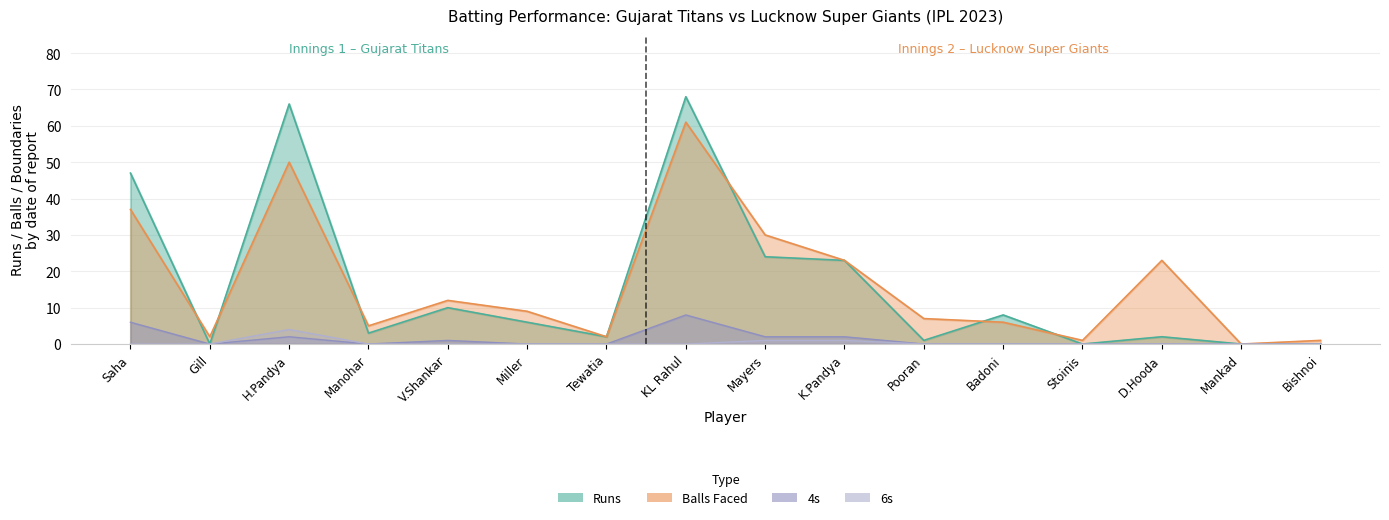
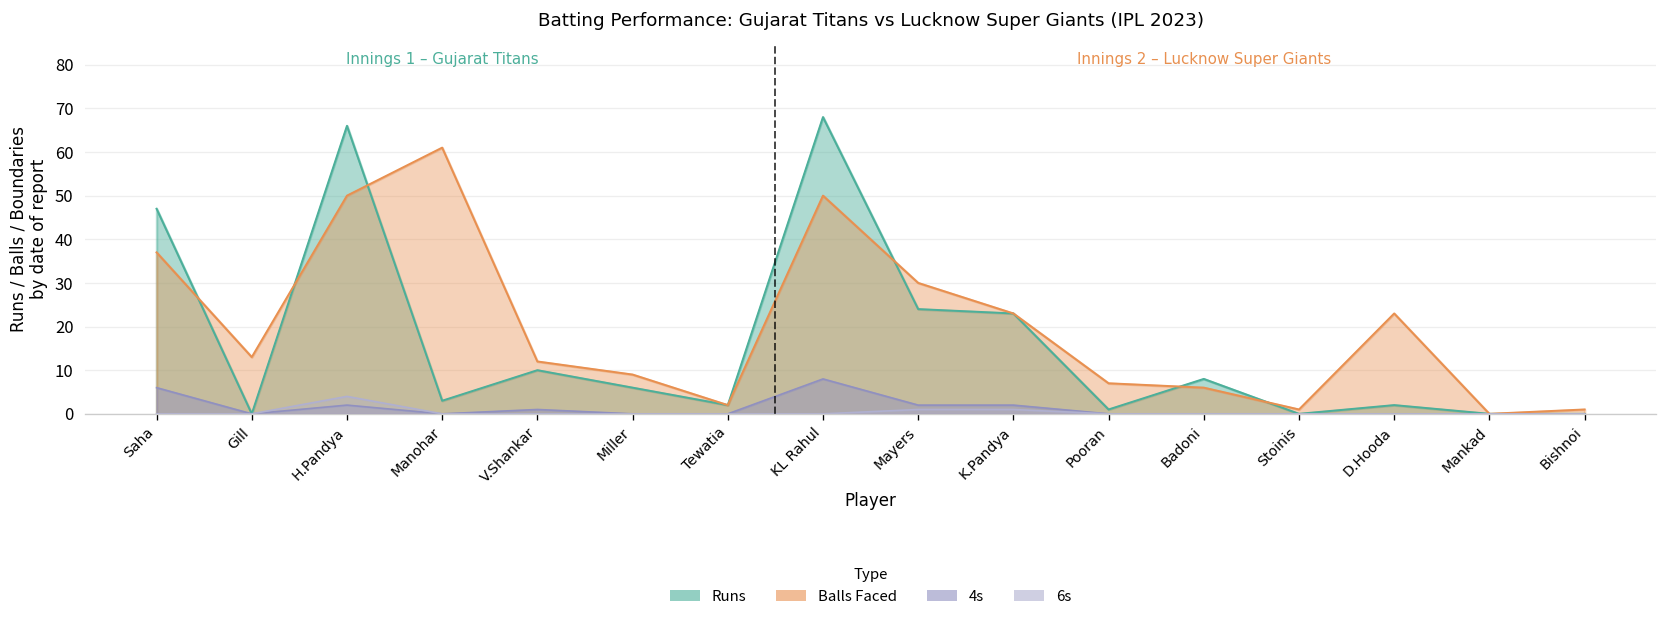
  {
    "Balls Faced": {
      "Saha": 37,
-     "Gill": 2,
+     "Gill": 13,
      "H.Pandya": 50,
-     "Manohar": 5,
+     "Manohar": 61,
      "V.Shankar": 12,
      "Miller": 9,
-     "KL Rahul": 61,
+     "KL Rahul": 50,
      "Mayers": 30,
      "Pooran": 7,
      "Badoni": 6,
      "Stoinis": 1,
      "D.Hooda": 23,
      "Bishnoi": 1
    }
  }
